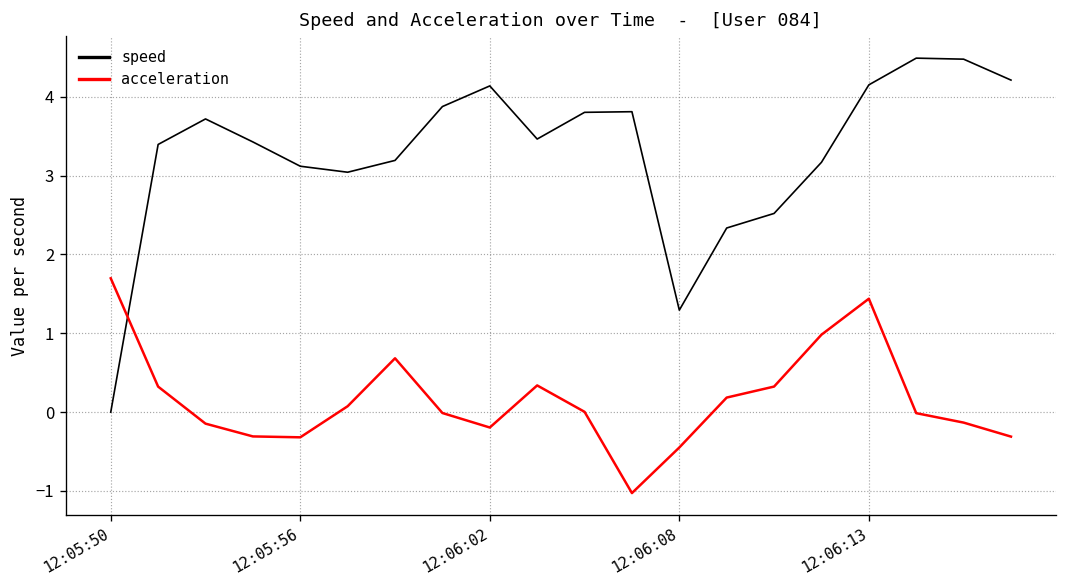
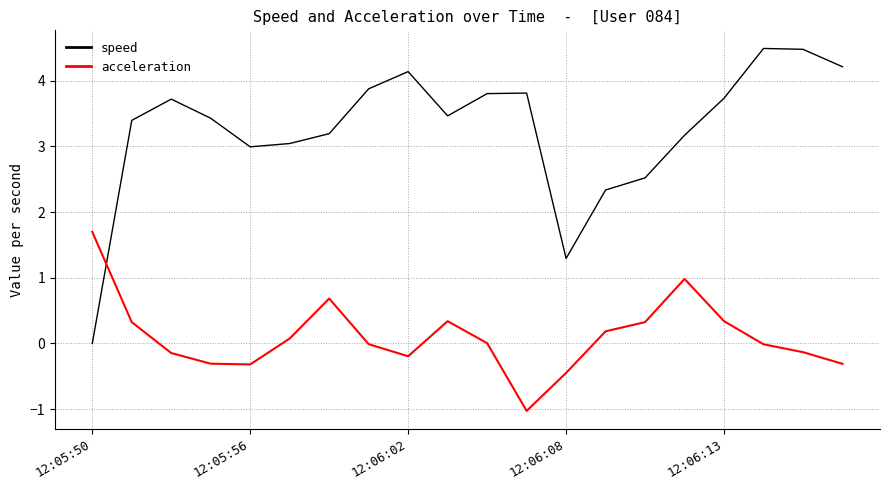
  {
    "speed": {
      "12:05:50": 0.0,
-     "12:05:56": 3.1,
+     "12:05:56": 3.0,
      "12:06:02": 4.1,
      "12:06:08": 1.3,
-     "12:06:13": 4.2
+     "12:06:13": 3.7
    },
    "acceleration": {
      "12:05:50": 1.7,
      "12:05:56": -0.3,
      "12:06:02": -0.2,
      "12:06:08": -0.4,
-     "12:06:13": 1.4
+     "12:06:13": 0.3
    }
  }
